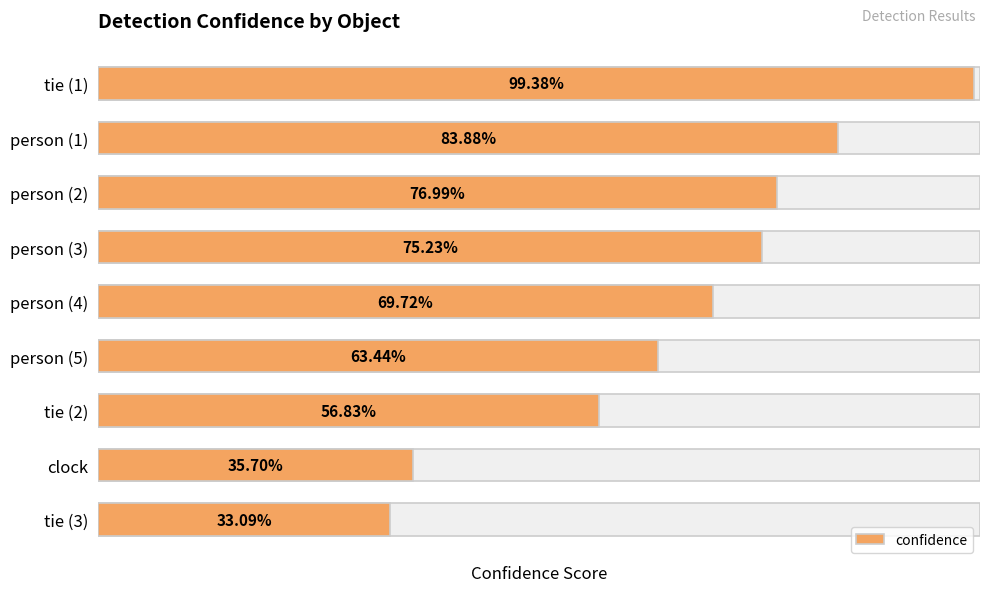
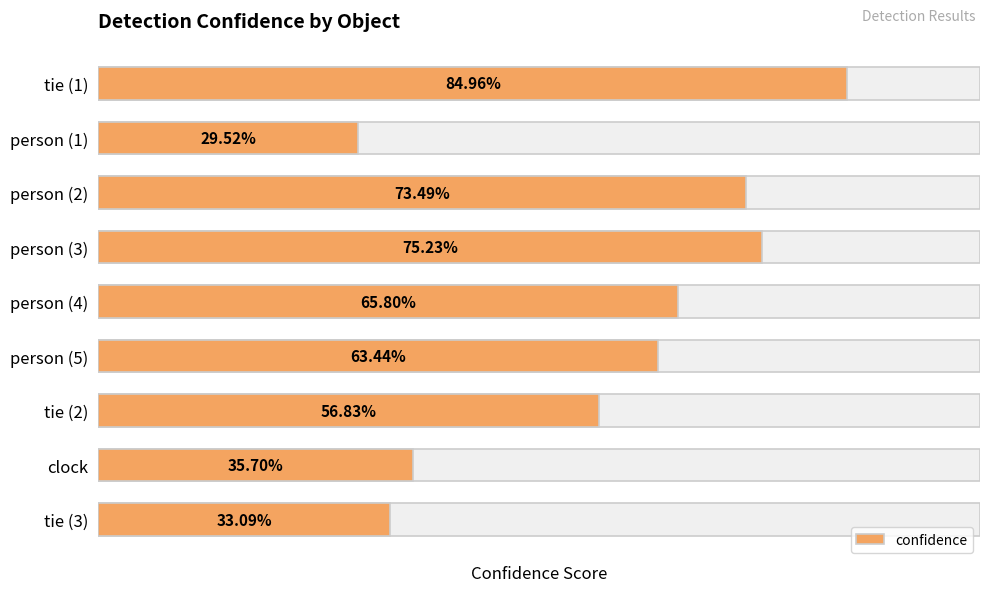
  {
    "confidence": {
-     "tie (1)": "99.38%",
-     "person (1)": "83.88%",
-     "person (2)": "76.99%",
-     "person (4)": "69.72%"
+     "tie (1)": "84.96%",
+     "person (1)": "29.52%",
+     "person (2)": "73.49%",
+     "person (4)": "65.80%"
    }
  }
